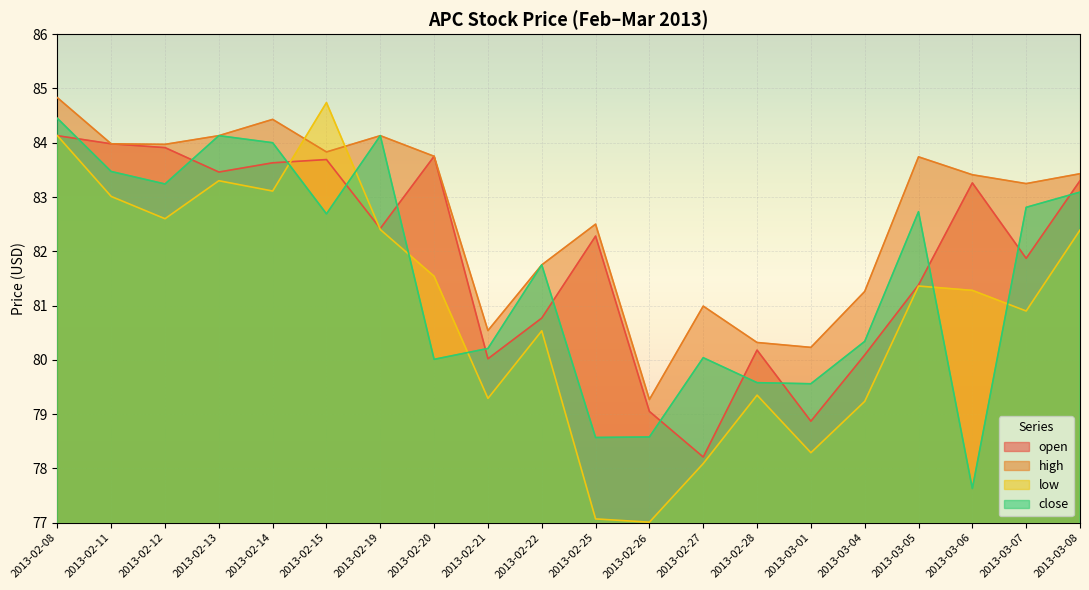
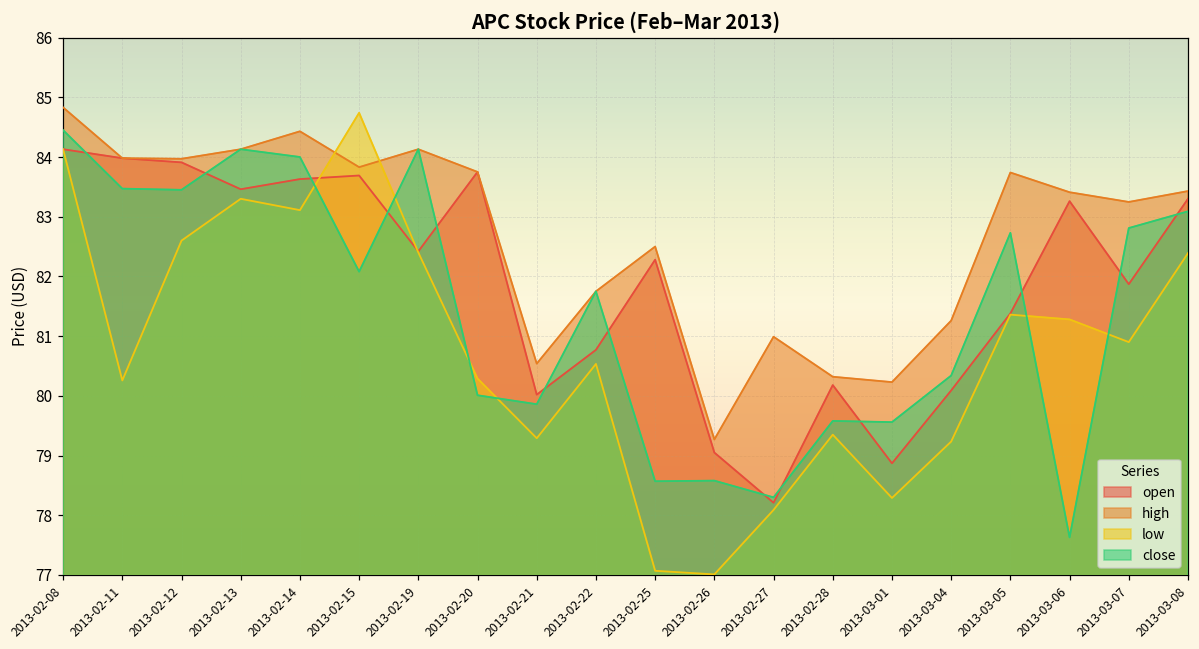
  {
    "low": {
-     "2013-02-11": 83.0,
+     "2013-02-11": 80.3,
      "2013-02-12": 82.6,
      "2013-02-13": 83.3,
      "2013-02-14": 83.1,
      "2013-02-15": 84.7,
-     "2013-02-20": 81.5,
+     "2013-02-20": 80.3,
      "2013-02-21": 79.3,
      "2013-02-22": 80.5,
      "2013-02-25": 77.1,
      "2013-02-26": 77.0,
      "2013-02-27": 78.1,
      "2013-02-28": 79.4,
      "2013-03-01": 78.3,
      "2013-03-04": 79.2,
      "2013-03-06": 81.3,
      "2013-03-07": 80.9,
      "2013-03-08": 82.4
    },
    "close": {
      "2013-02-08": 84.5,
      "2013-02-11": 83.5,
-     "2013-02-12": 83.2,
+     "2013-02-12": 83.5,
      "2013-02-14": 84.0,
-     "2013-02-15": 82.7,
+     "2013-02-15": 82.1,
      "2013-02-20": 80.0,
-     "2013-02-21": 80.2,
+     "2013-02-21": 79.9,
      "2013-02-25": 78.6,
      "2013-02-26": 78.6,
-     "2013-02-27": 80.0,
+     "2013-02-27": 78.3,
      "2013-02-28": 79.6,
      "2013-03-01": 79.6,
      "2013-03-04": 80.3,
      "2013-03-05": 82.7,
      "2013-03-06": 77.6,
      "2013-03-07": 82.8,
      "2013-03-08": 83.1
    }
  }
